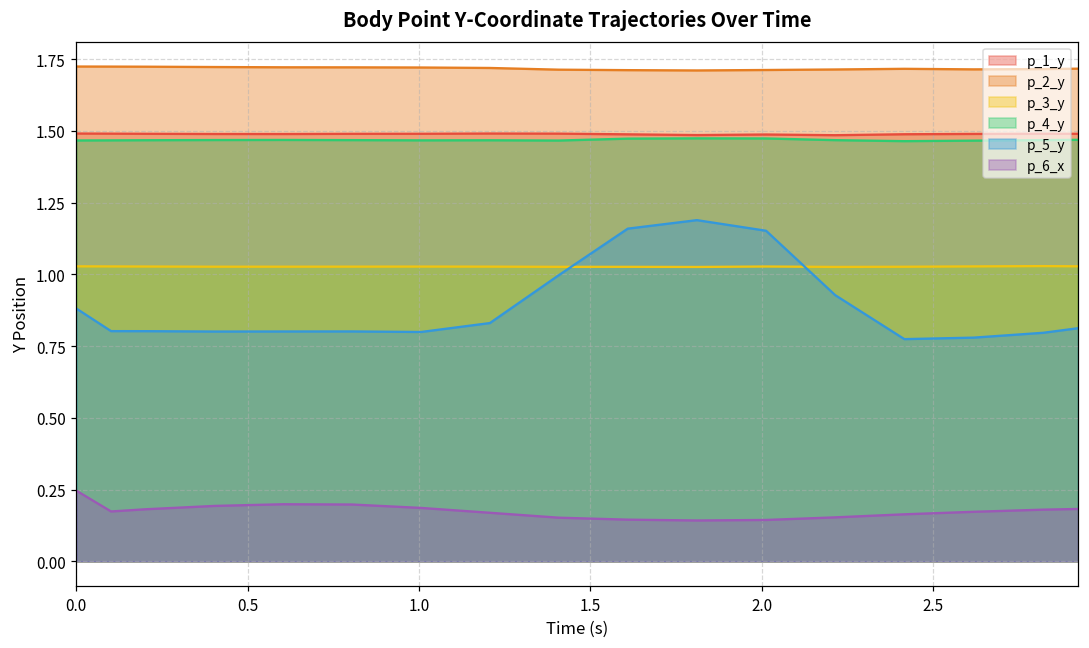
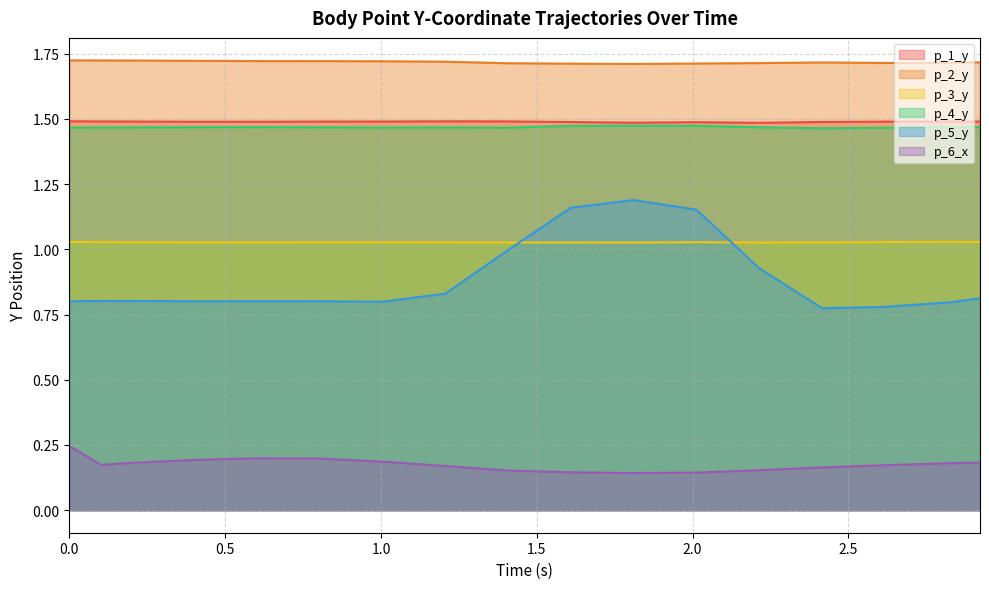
  {
    "p_4_y": {
      "0.0": 1.47
    },
    "p_5_y": {
-     "0.0": 0.88
+     "0.0": 0.80
    },
    "p_6_x": {
      "0.0": 0.25
    }
  }
